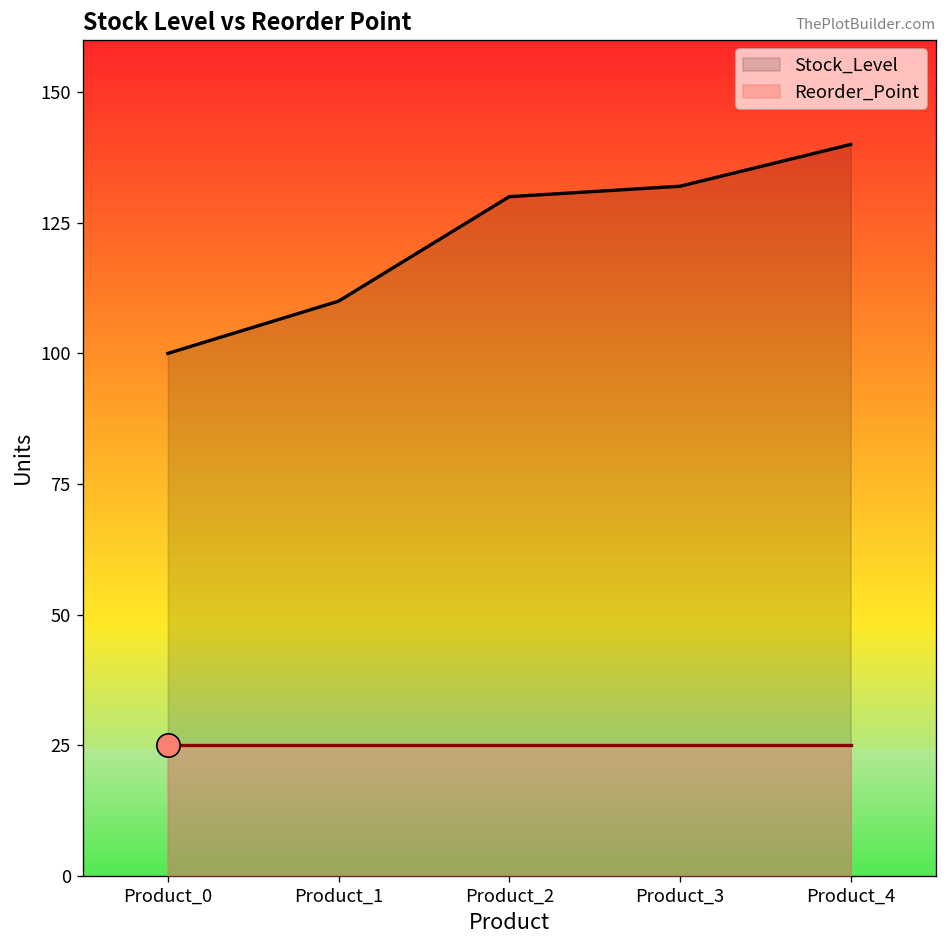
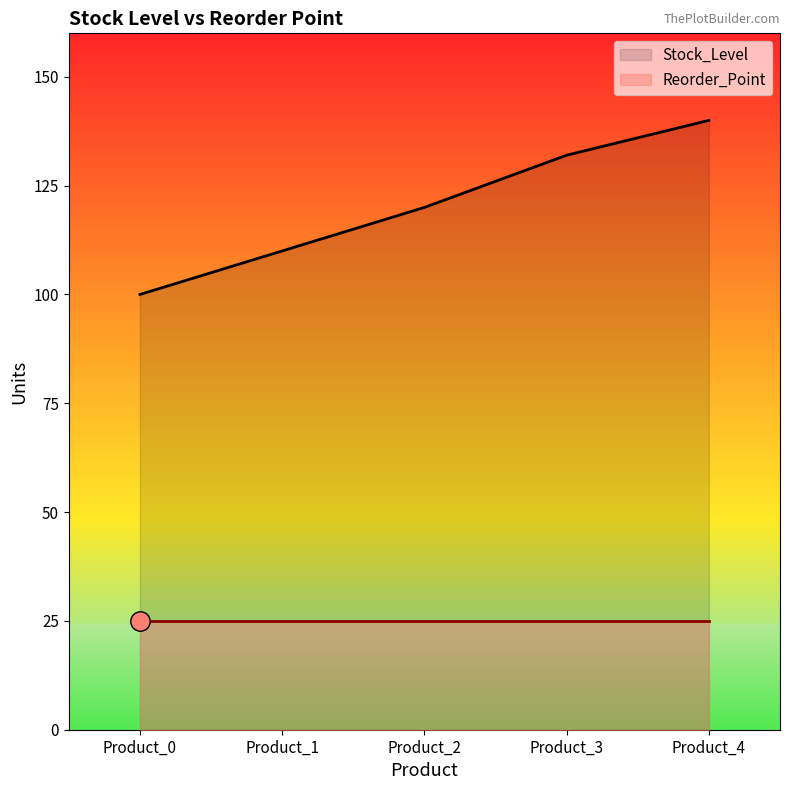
  {
    "Stock_Level": {
      "Product_0": 100,
      "Product_1": 110,
-     "Product_2": 130,
+     "Product_2": 120,
      "Product_3": 132,
      "Product_4": 140
    }
  }
